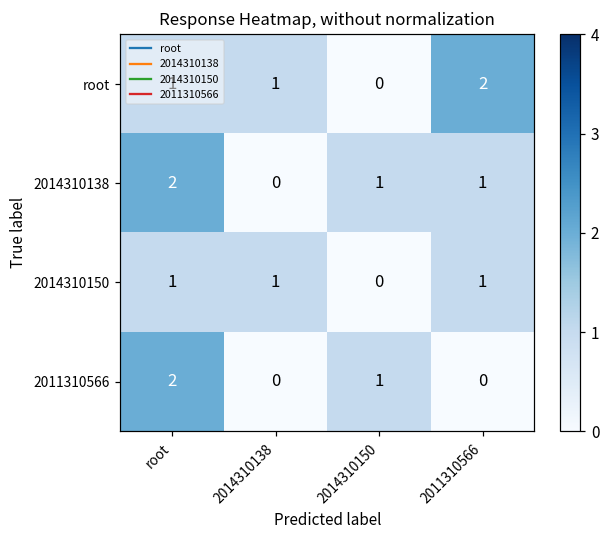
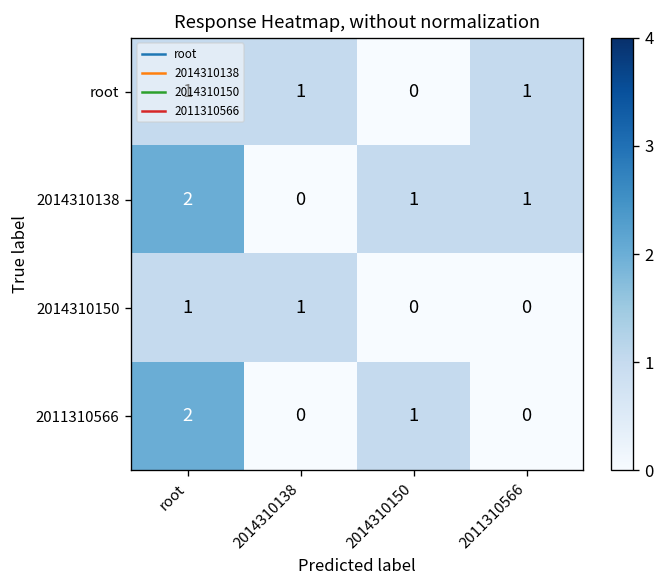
  {
    "root": {
      "2014310138": 1,
      "2014310150": 0,
-     "2011310566": 2
+     "2011310566": 1
    },
    "2014310138": {
      "root": 2,
      "2014310138": 0,
      "2014310150": 1,
      "2011310566": 1
    },
    "2014310150": {
      "root": 1,
      "2014310138": 1,
      "2014310150": 0,
-     "2011310566": 1
+     "2011310566": 0
    },
    "2011310566": {
      "root": 2,
      "2014310138": 0,
      "2014310150": 1,
      "2011310566": 0
    }
  }
